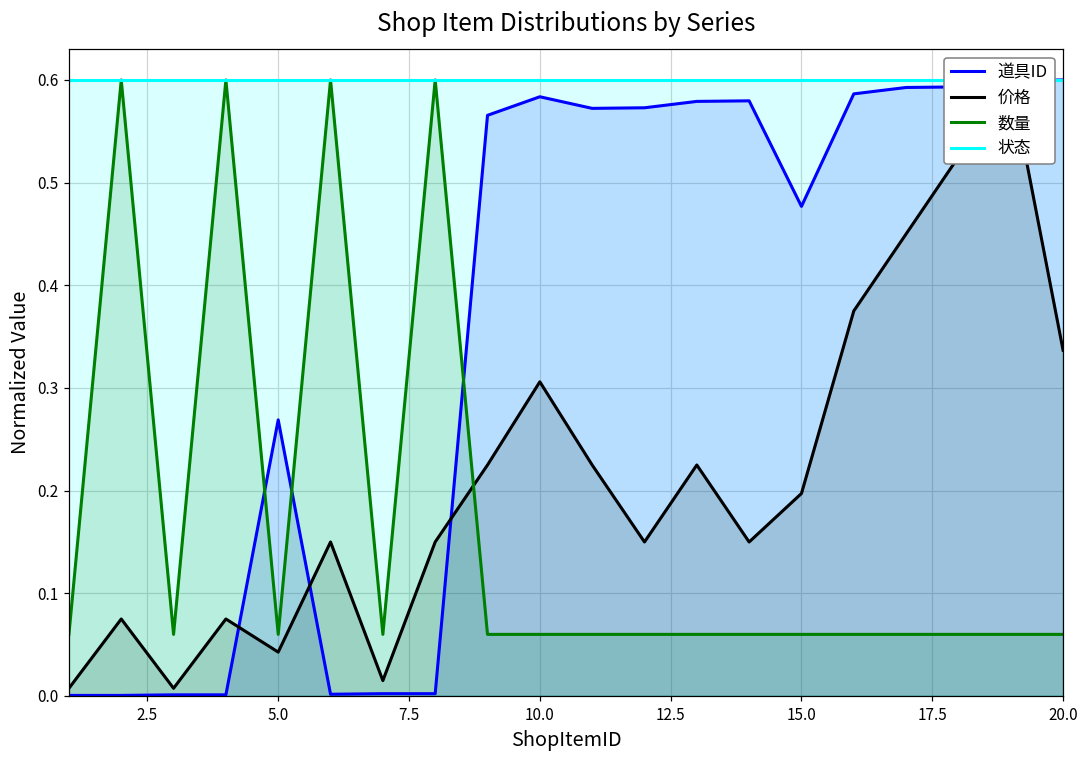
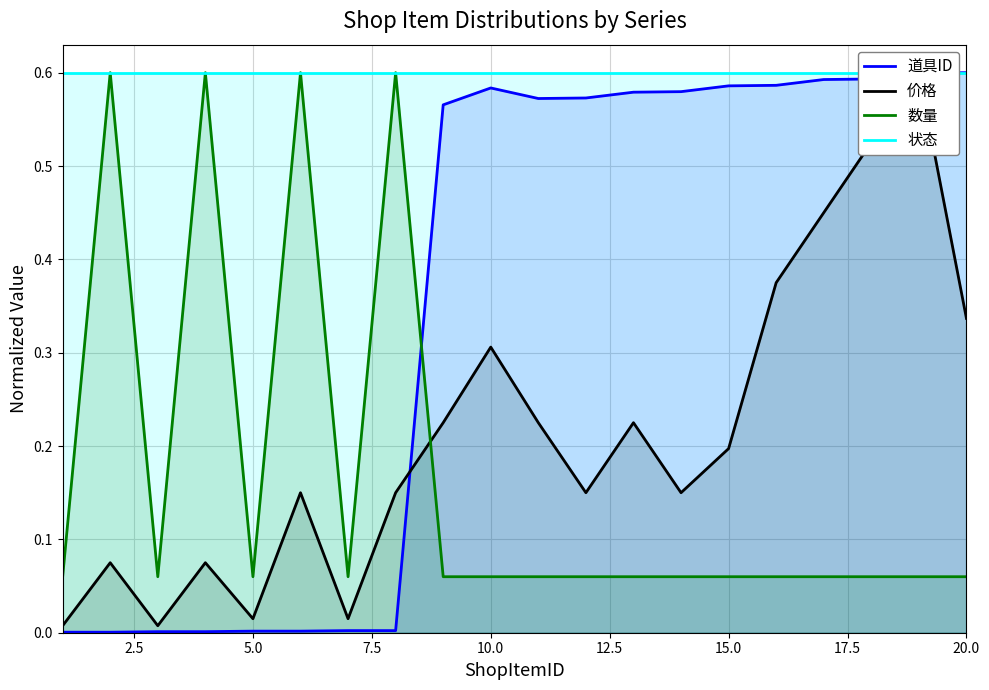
  {
    "道具ID": {
-     "5.0": 0.27,
+     "5.0": 0.00,
      "10.0": 0.58,
-     "15.0": 0.48
+     "15.0": 0.59
    },
    "价格": {
-     "5.0": 0.04,
+     "5.0": 0.02,
      "10.0": 0.31,
      "15.0": 0.20,
      "20.0": 0.34
    },
    "数量": {
      "5.0": 0.06,
      "10.0": 0.06,
      "15.0": 0.06,
      "20.0": 0.06
    },
    "状态": {
      "5.0": 0.60,
      "10.0": 0.60,
      "15.0": 0.60
    }
  }
